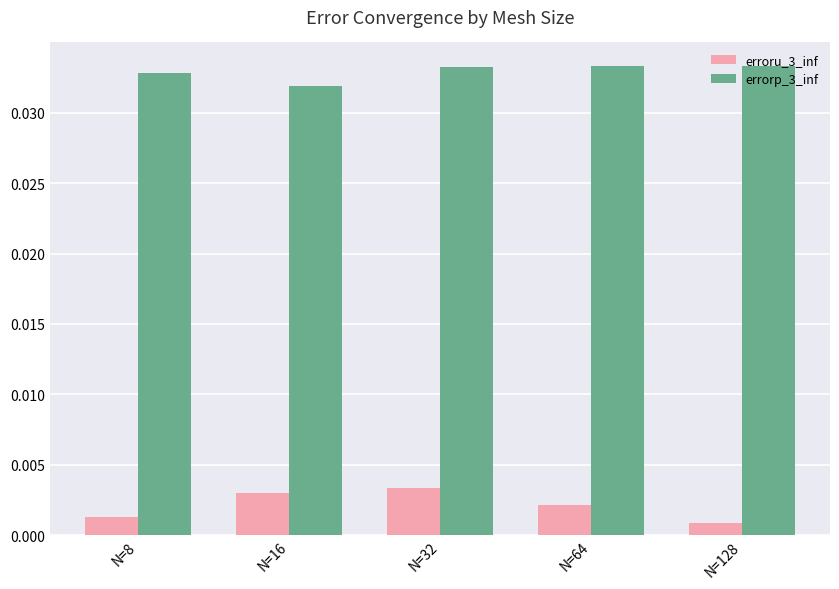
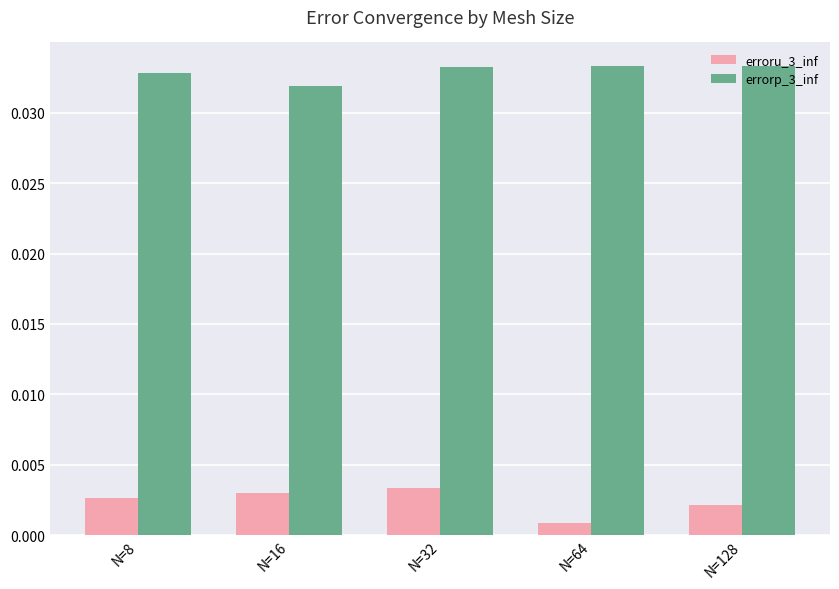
  {
    "erroru_3_inf": {
-     "N=8": 0.0013,
+     "N=8": 0.0026,
      "N=16": 0.0030,
      "N=32": 0.0033,
-     "N=64": 0.0021,
-     "N=128": 0.0008
+     "N=64": 0.0008,
+     "N=128": 0.0022
    },
    "errorp_3_inf": {
      "N=8": 0.0328,
      "N=16": 0.0319,
      "N=32": 0.0333,
      "N=64": 0.0333,
      "N=128": 0.0333
    }
  }
